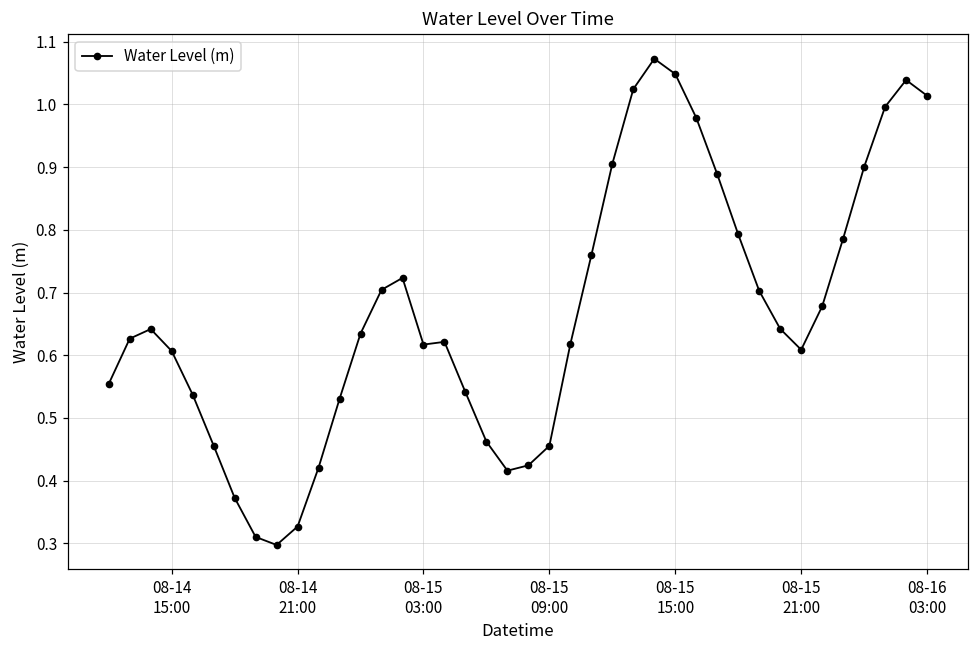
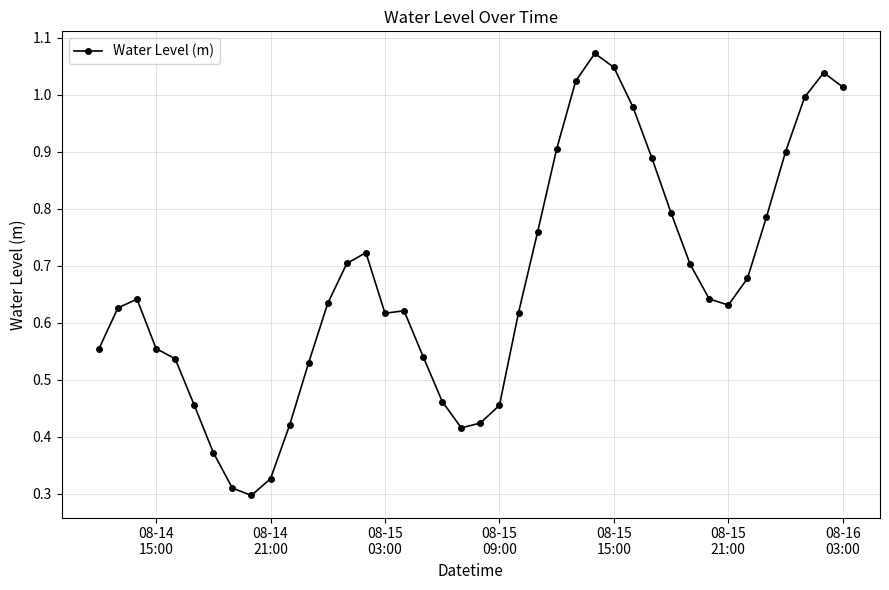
  {
-   "08-14 15:00": 0.61,
+   "08-14 15:00": 0.56,
    "08-14 21:00": 0.33,
    "08-15 03:00": 0.62,
    "08-15 09:00": 0.46,
    "08-15 15:00": 1.05,
-   "08-15 21:00": 0.61,
+   "08-15 21:00": 0.63,
    "08-16 03:00": 1.01
  }
